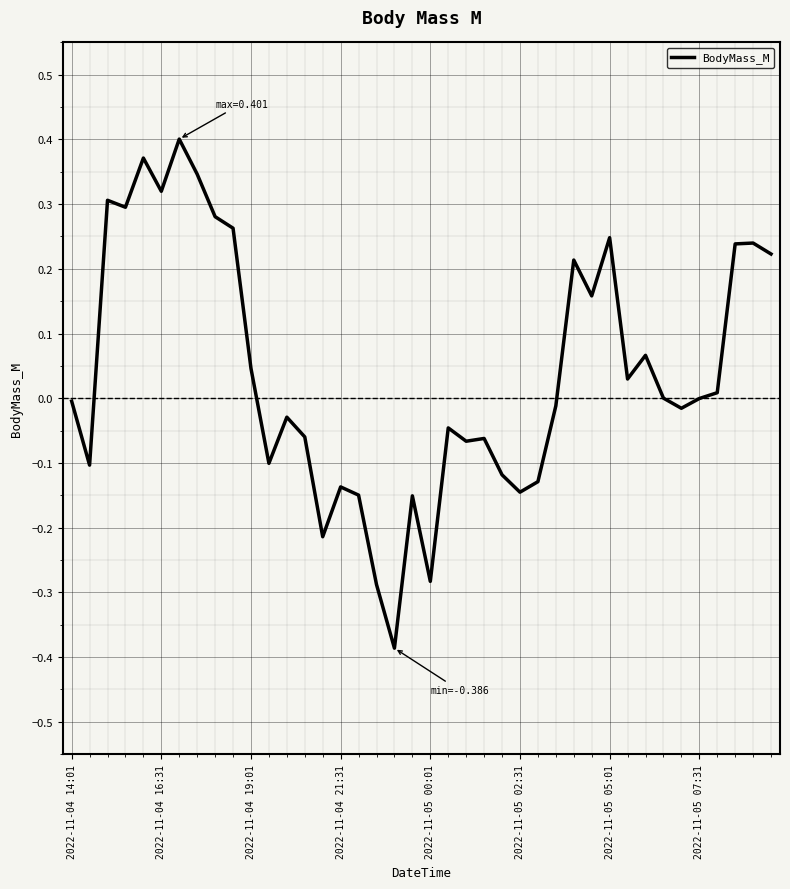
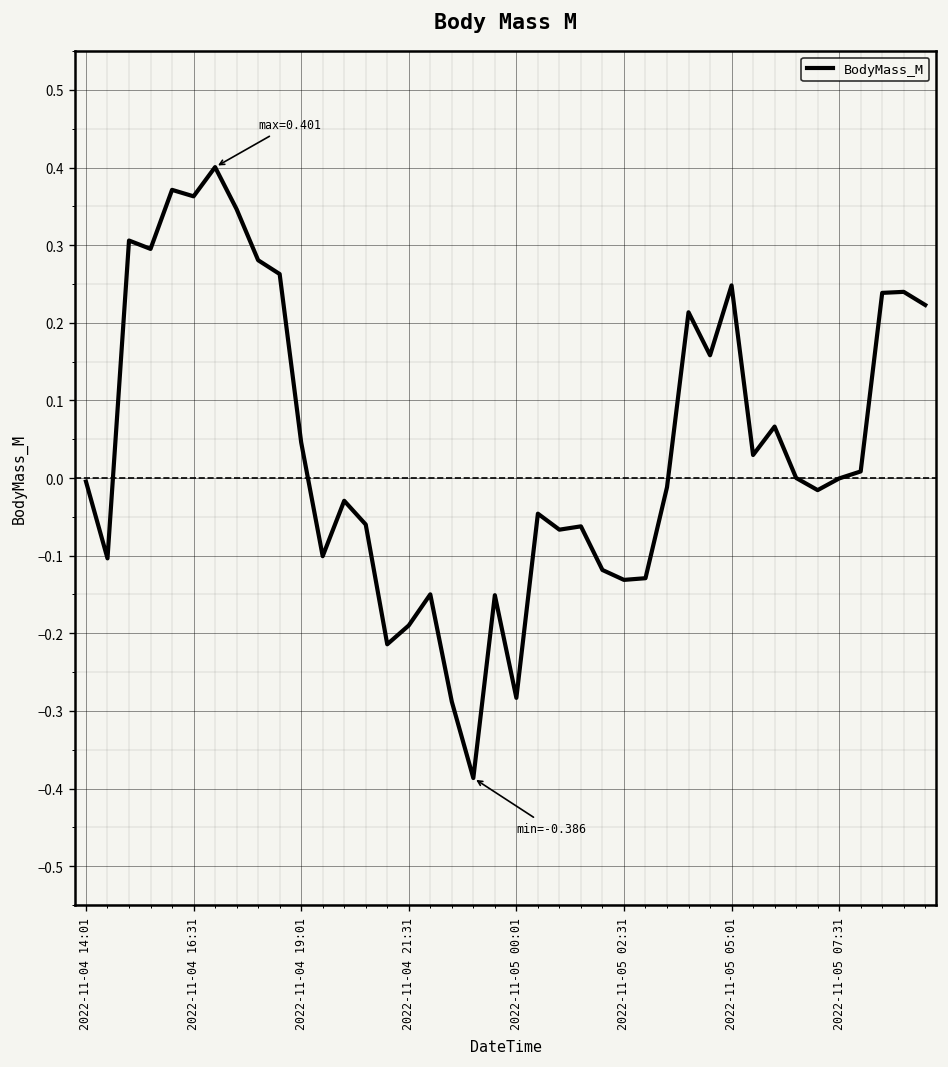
  {
    "2022-11-04 14:01": 0.00,
-   "2022-11-04 16:31": 0.32,
+   "2022-11-04 16:31": 0.36,
    "2022-11-04 19:01": 0.05,
-   "2022-11-04 21:31": -0.14,
+   "2022-11-04 21:31": -0.19,
    "2022-11-05 00:01": -0.28,
-   "2022-11-05 02:31": -0.15,
+   "2022-11-05 02:31": -0.13,
    "2022-11-05 05:01": 0.25,
    "2022-11-05 07:31": 0.00
  }
